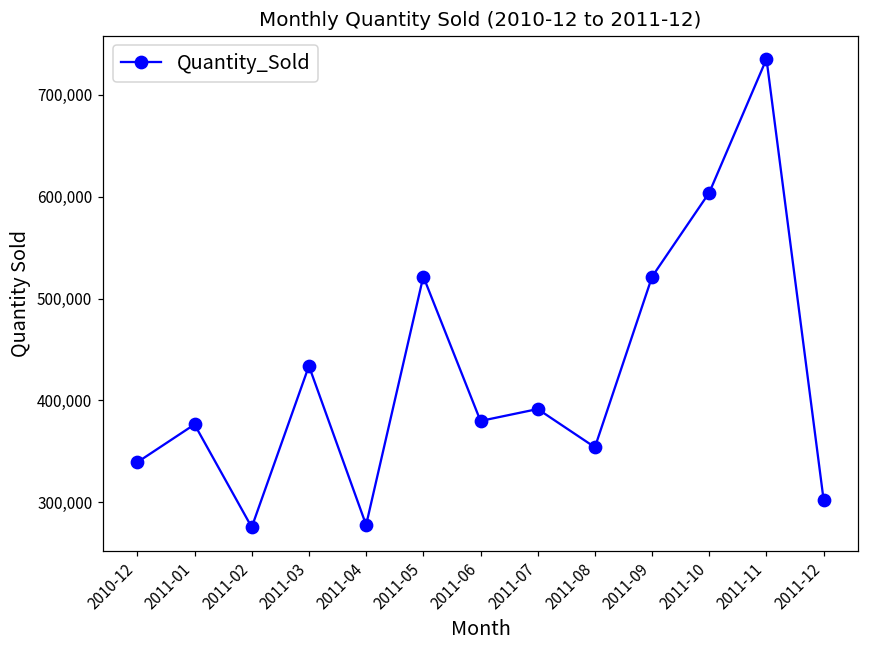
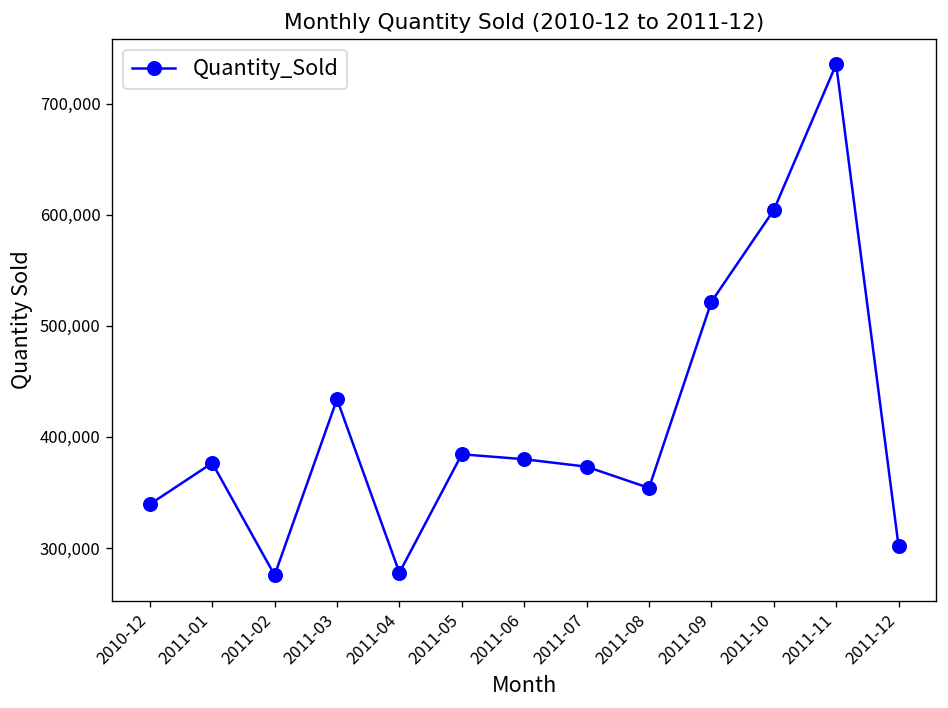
  {
    "2010-12": "340,000",
    "2011-01": "380,000",
    "2011-02": "280,000",
    "2011-03": "430,000",
    "2011-04": "280,000",
-   "2011-05": "520,000",
+   "2011-05": "380,000",
    "2011-06": "380,000",
-   "2011-07": "390,000",
+   "2011-07": "370,000",
    "2011-08": "350,000",
    "2011-09": "520,000",
    "2011-10": "600,000",
    "2011-11": "740,000",
    "2011-12": "300,000"
  }
